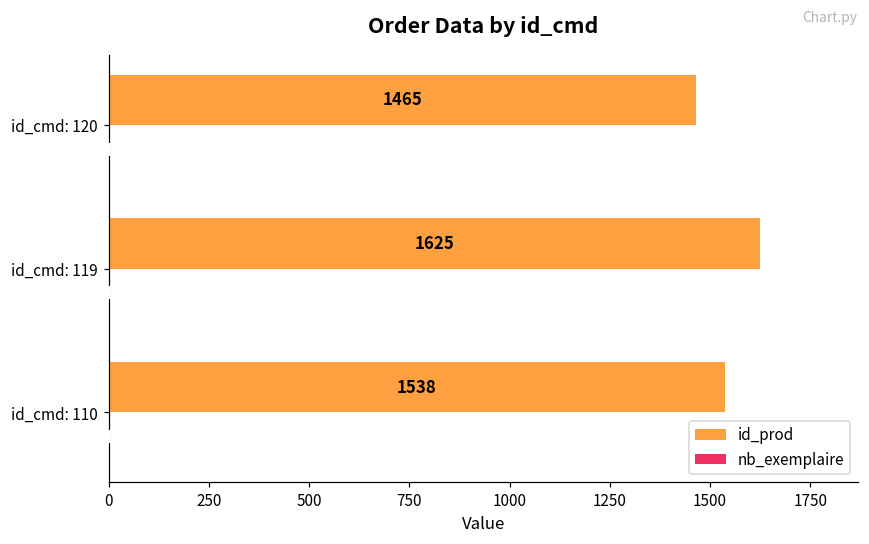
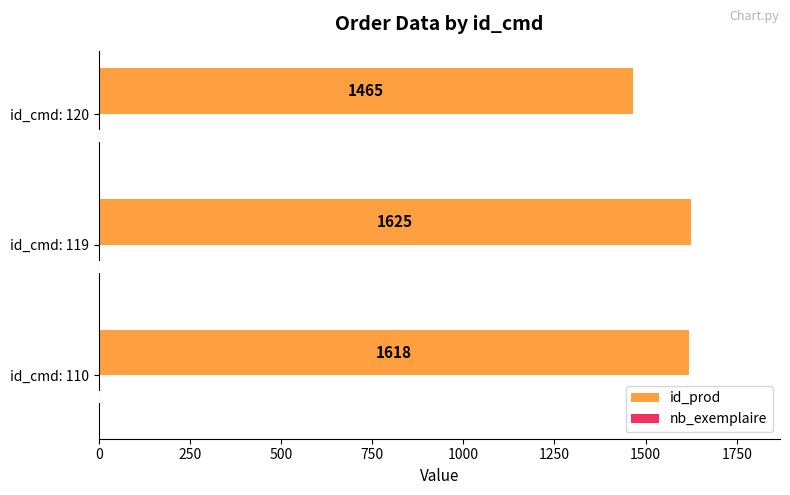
  {
    "id_prod": {
      "id_cmd: 120": 1465,
      "id_cmd: 119": 1625,
-     "id_cmd: 110": 1538
+     "id_cmd: 110": 1618
    }
  }
